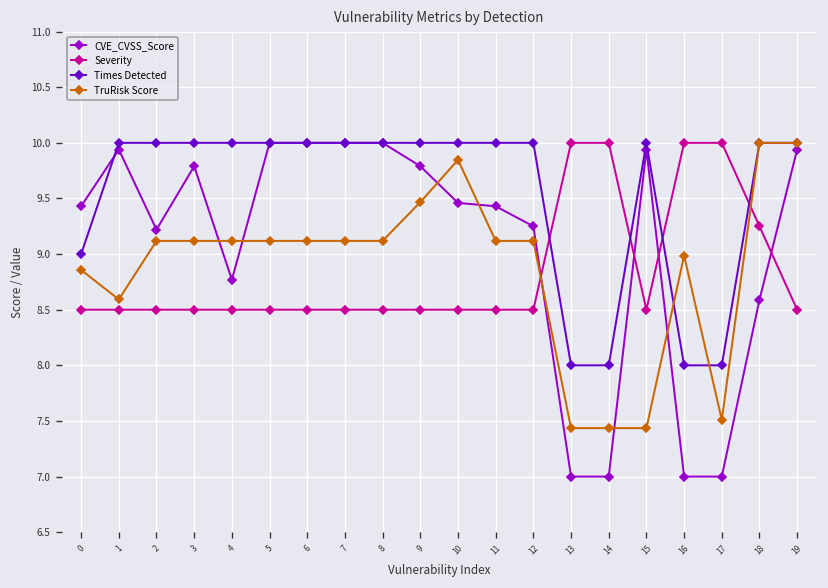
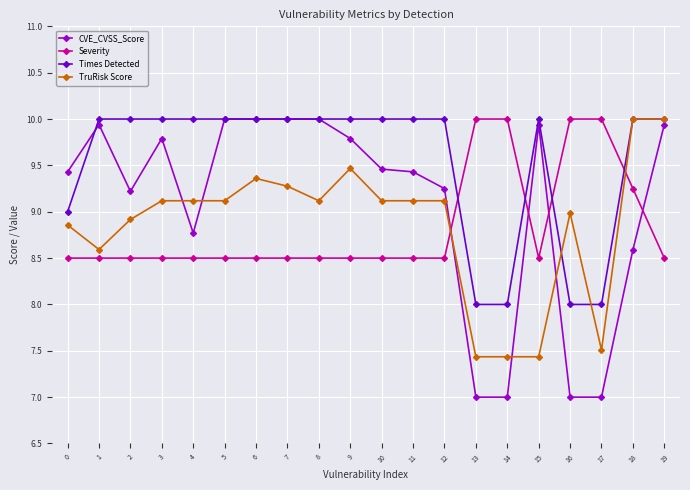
  {
    "Severity": {
      "0": 8.5,
      "1": 8.5,
      "2": 8.5,
      "3": 8.5,
      "4": 8.5,
      "5": 8.5,
      "6": 8.5,
      "7": 8.5,
      "8": 8.5,
      "9": 8.5,
      "10": 8.5,
      "11": 8.5,
      "12": 8.5,
      "13": 10.0,
      "14": 10.0,
      "15": 8.5,
      "16": 10.0,
      "17": 10.0,
      "18": 9.3,
      "19": 8.5
    },
    "TruRisk Score": {
      "0": 8.9,
      "1": 8.6,
-     "2": 9.1,
+     "2": 8.9,
      "3": 9.1,
      "4": 9.1,
      "5": 9.1,
-     "6": 9.1,
-     "7": 9.1,
+     "6": 9.4,
+     "7": 9.3,
      "8": 9.1,
      "9": 9.5,
-     "10": 9.8,
+     "10": 9.1,
      "11": 9.1,
      "12": 9.1,
      "13": 7.4,
      "14": 7.4,
      "15": 7.4,
      "16": 9.0,
      "17": 7.5
    }
  }
